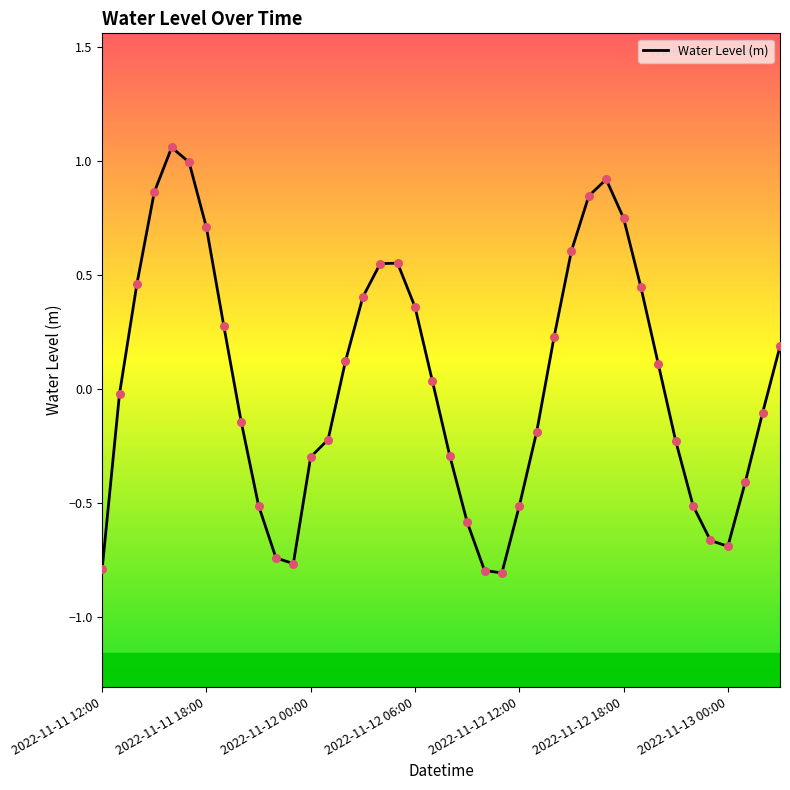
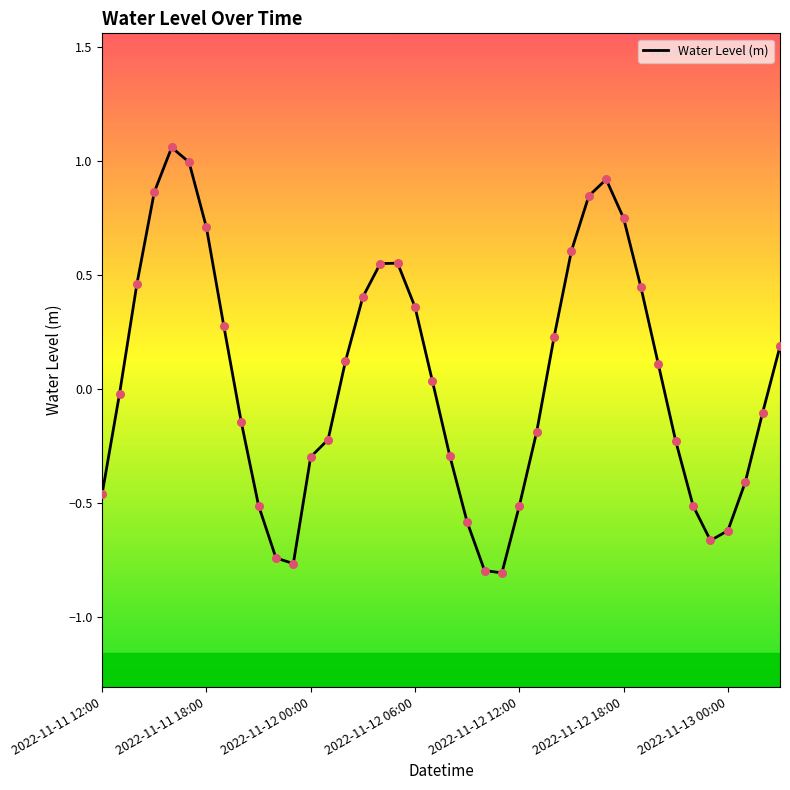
  {
-   "2022-11-11 12:00": -0.79,
+   "2022-11-11 12:00": -0.46,
    "2022-11-11 18:00": 0.71,
    "2022-11-12 00:00": -0.30,
    "2022-11-12 06:00": 0.36,
    "2022-11-12 12:00": -0.51,
    "2022-11-12 18:00": 0.75,
-   "2022-11-13 00:00": -0.69
+   "2022-11-13 00:00": -0.62
  }
